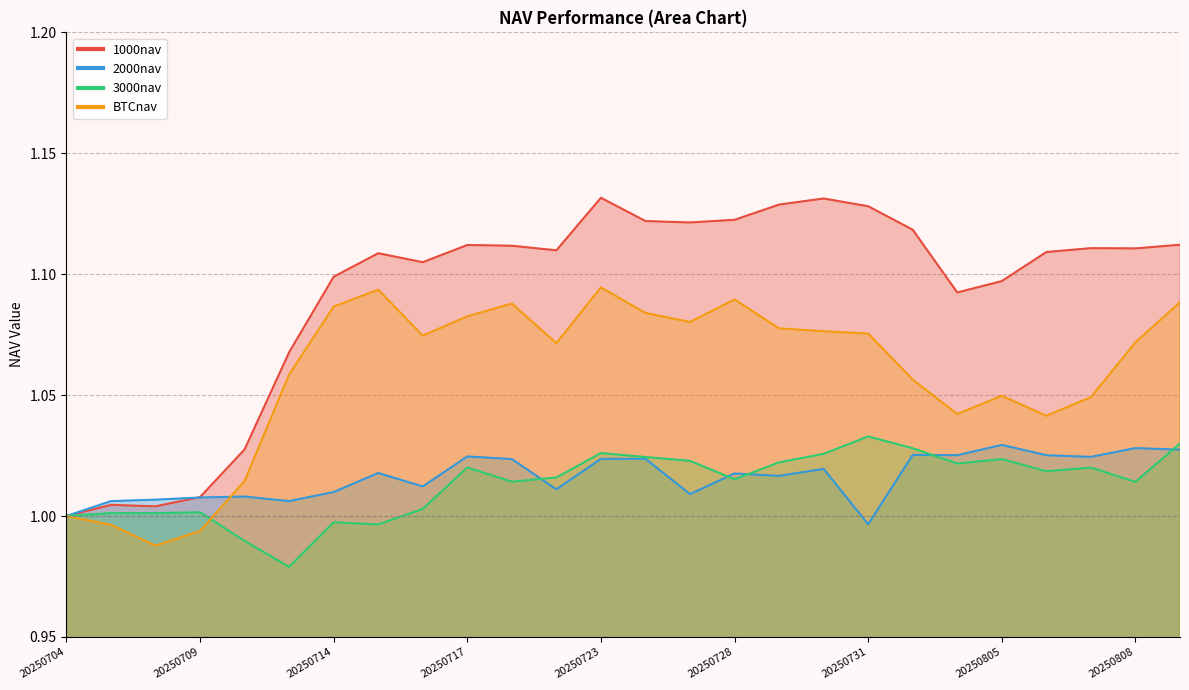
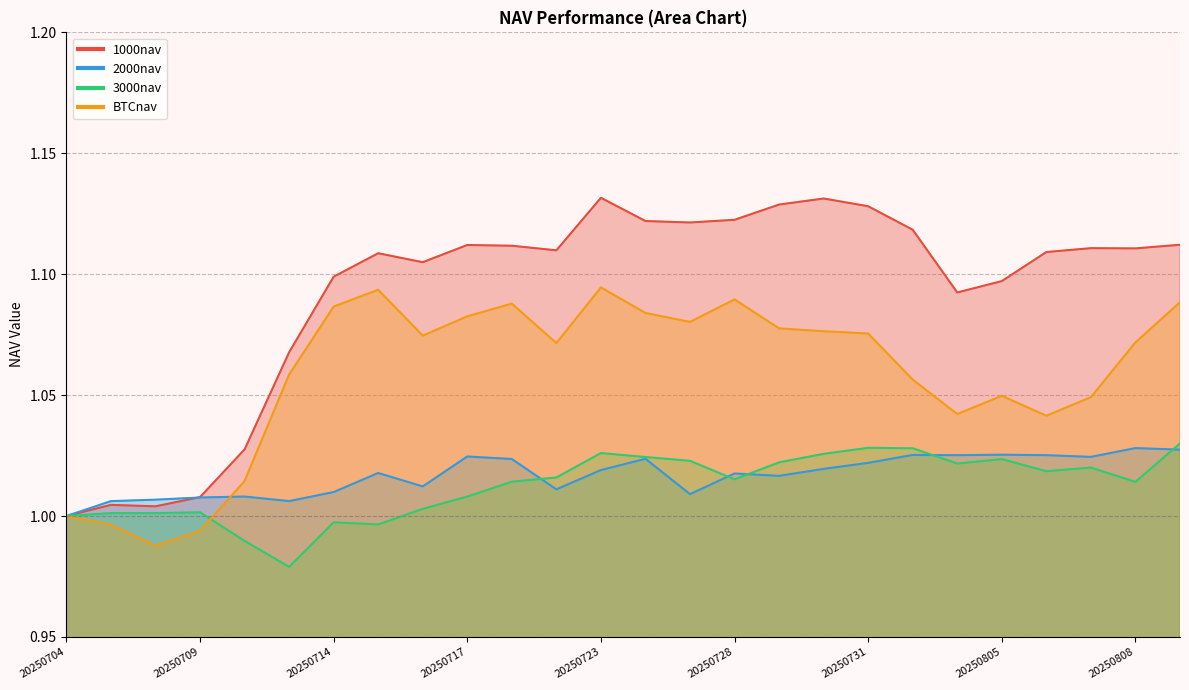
  {
    "2000nav": {
      "20250714": 1.010,
      "20250717": 1.025,
-     "20250723": 1.024,
+     "20250723": 1.019,
      "20250728": 1.018,
-     "20250731": 0.997,
-     "20250805": 1.029,
+     "20250731": 1.022,
+     "20250805": 1.025,
      "20250808": 1.028
    },
    "3000nav": {
      "20250709": 1.002,
      "20250714": 0.997,
-     "20250717": 1.020,
+     "20250717": 1.008,
      "20250723": 1.026,
      "20250728": 1.015,
-     "20250731": 1.033,
+     "20250731": 1.028,
      "20250805": 1.024,
      "20250808": 1.014
    }
  }
